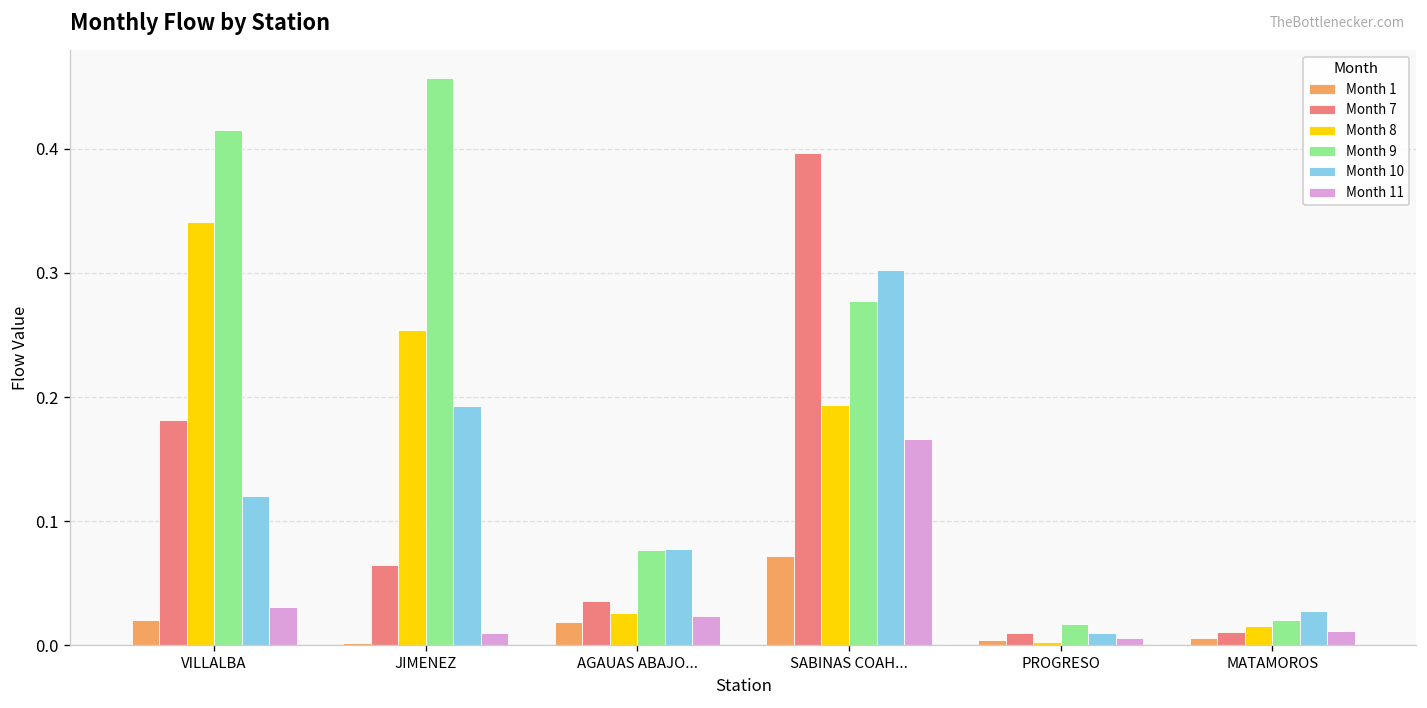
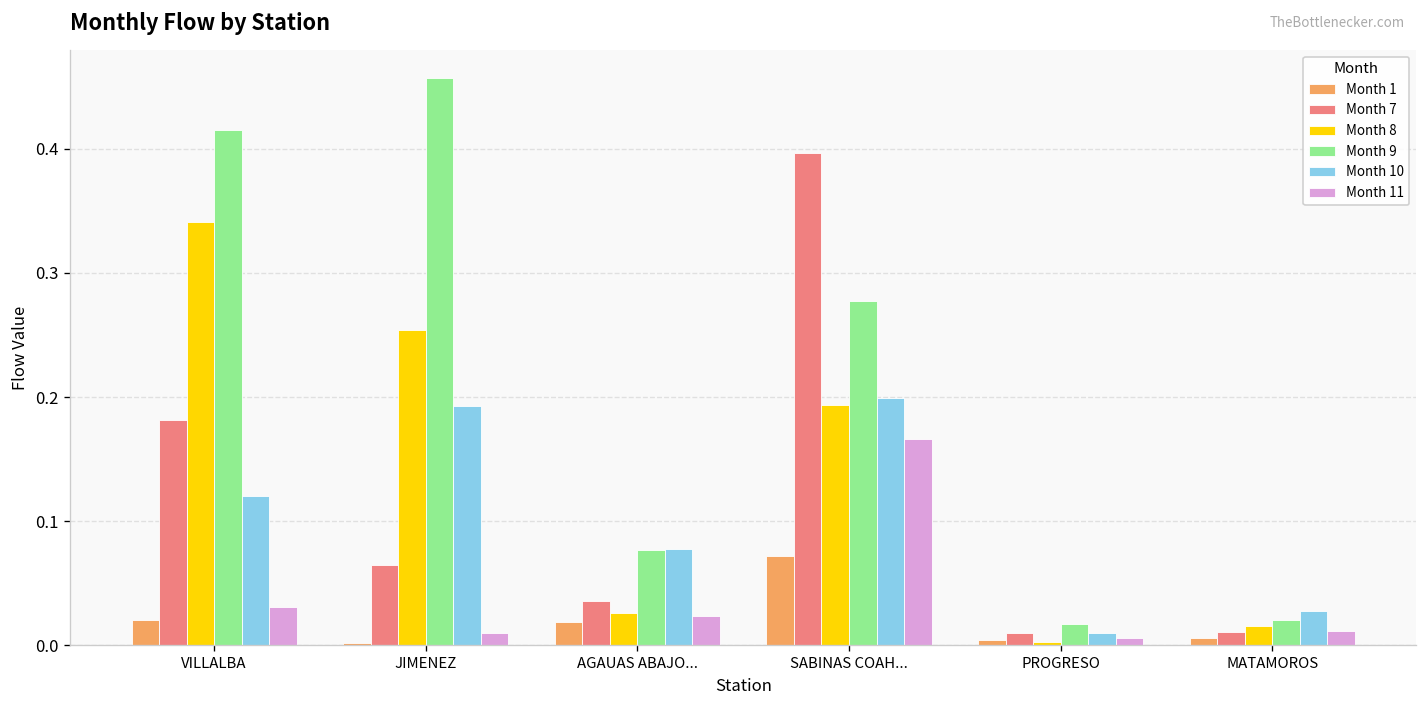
  {
    "Month 8": {
      "VILLALBA": 0.341,
      "JIMENEZ": 0.254,
      "AGAUAS ABAJO...": 0.026,
      "SABINAS COAH...": 0.193,
      "MATAMOROS": 0.015
    },
    "Month 9": {
      "VILLALBA": 0.416,
      "JIMENEZ": 0.457,
      "AGAUAS ABAJO...": 0.077,
      "SABINAS COAH...": 0.277,
      "PROGRESO": 0.017,
      "MATAMOROS": 0.021
    },
    "Month 10": {
      "VILLALBA": 0.120,
      "JIMENEZ": 0.193,
      "AGAUAS ABAJO...": 0.078,
-     "SABINAS COAH...": 0.303,
+     "SABINAS COAH...": 0.199,
      "PROGRESO": 0.010,
      "MATAMOROS": 0.027
    },
    "Month 11": {
      "VILLALBA": 0.031,
      "JIMENEZ": 0.010,
      "AGAUAS ABAJO...": 0.024,
      "SABINAS COAH...": 0.166,
      "PROGRESO": 0.006,
      "MATAMOROS": 0.011
    }
  }
